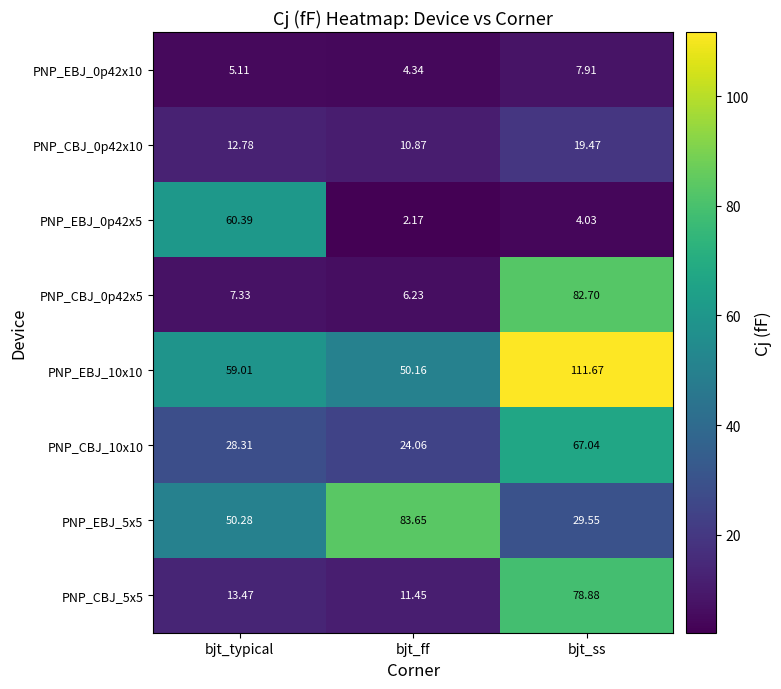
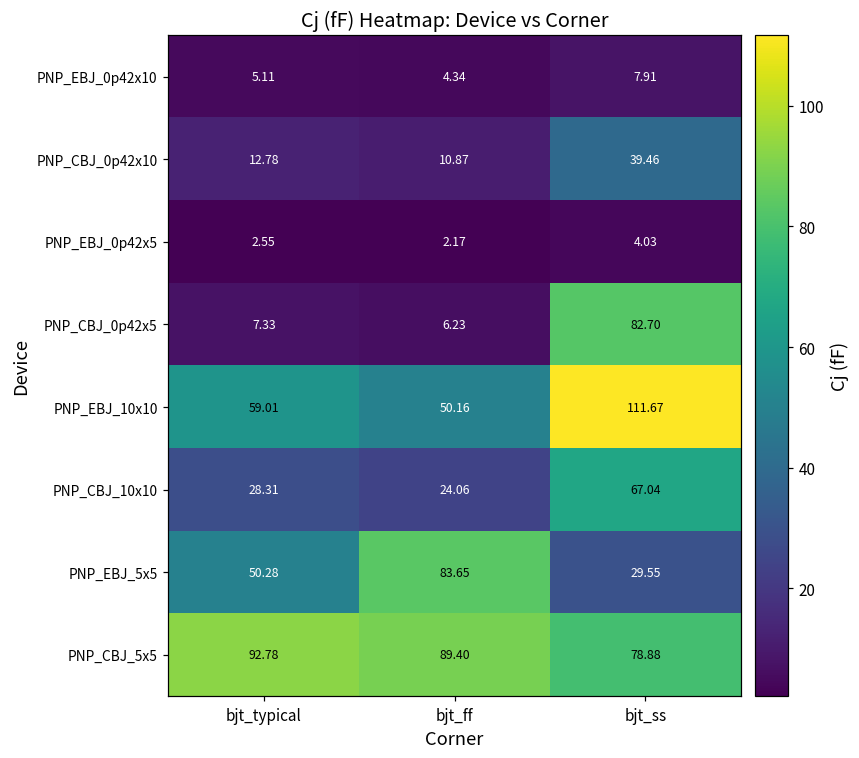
  {
    "PNP_EBJ_0p42x10": {
      "bjt_typical": 5.11,
      "bjt_ff": 4.34,
      "bjt_ss": 7.91
    },
    "PNP_CBJ_0p42x10": {
      "bjt_typical": 12.78,
      "bjt_ff": 10.87,
-     "bjt_ss": 19.47
+     "bjt_ss": 39.46
    },
    "PNP_EBJ_0p42x5": {
-     "bjt_typical": 60.39,
+     "bjt_typical": 2.55,
      "bjt_ff": 2.17,
      "bjt_ss": 4.03
    },
    "PNP_CBJ_0p42x5": {
      "bjt_typical": 7.33,
      "bjt_ff": 6.23,
      "bjt_ss": 82.70
    },
    "PNP_EBJ_10x10": {
      "bjt_typical": 59.01,
      "bjt_ff": 50.16,
      "bjt_ss": 111.67
    },
    "PNP_CBJ_10x10": {
      "bjt_typical": 28.31,
      "bjt_ff": 24.06,
      "bjt_ss": 67.04
    },
    "PNP_EBJ_5x5": {
      "bjt_typical": 50.28,
      "bjt_ff": 83.65,
      "bjt_ss": 29.55
    },
    "PNP_CBJ_5x5": {
-     "bjt_typical": 13.47,
-     "bjt_ff": 11.45,
+     "bjt_typical": 92.78,
+     "bjt_ff": 89.40,
      "bjt_ss": 78.88
    }
  }
